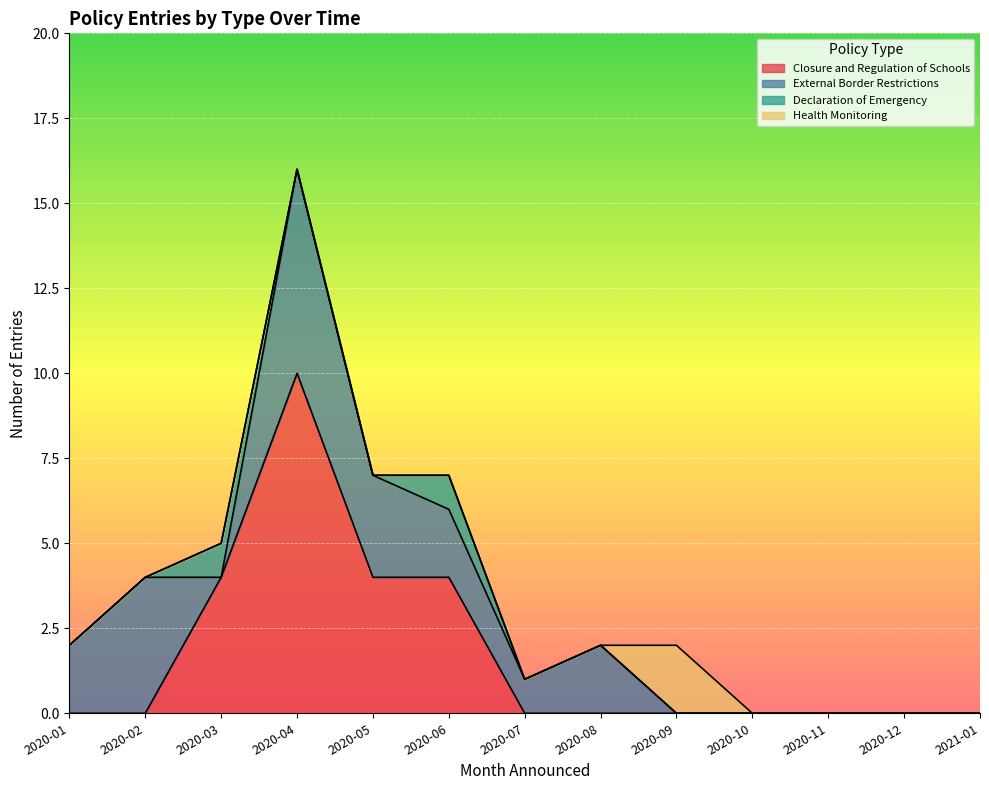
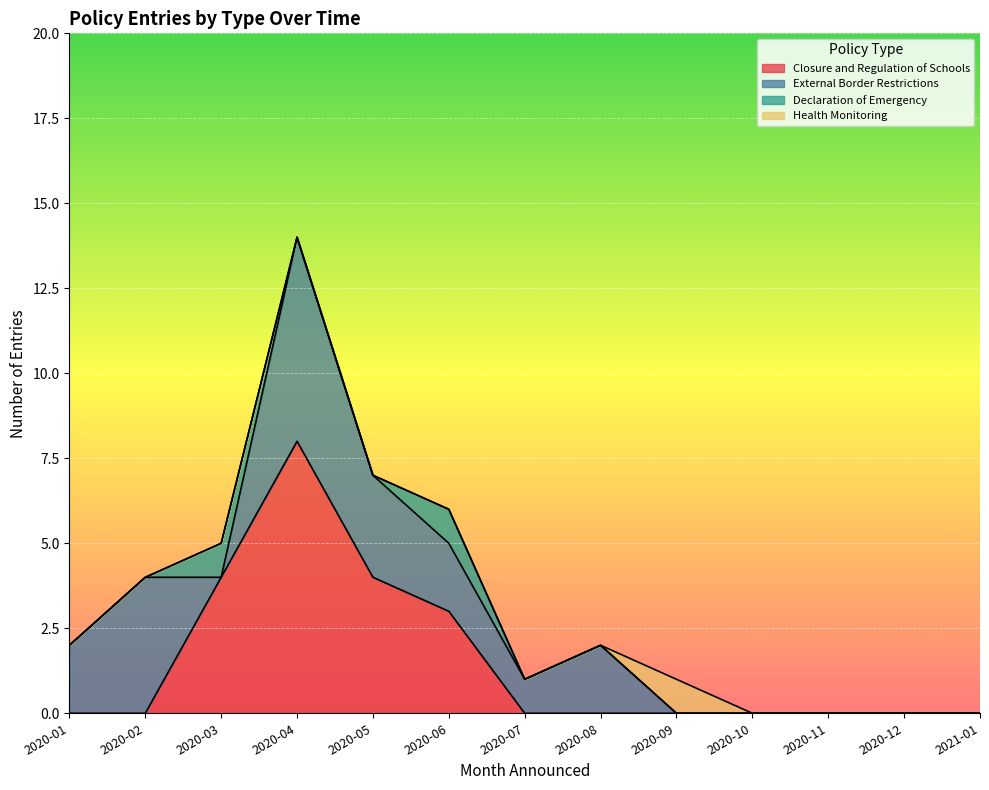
  {
    "Closure and Regulation of Schools": {
      "2020-01": 0,
      "2020-02": 0,
-     "2020-04": 10,
+     "2020-04": 8,
      "2020-05": 4,
-     "2020-06": 4,
+     "2020-06": 3,
      "2020-07": 0,
      "2020-08": 0
    },
    "Health Monitoring": {
-     "2020-09": 2
+     "2020-09": 1
    }
  }
